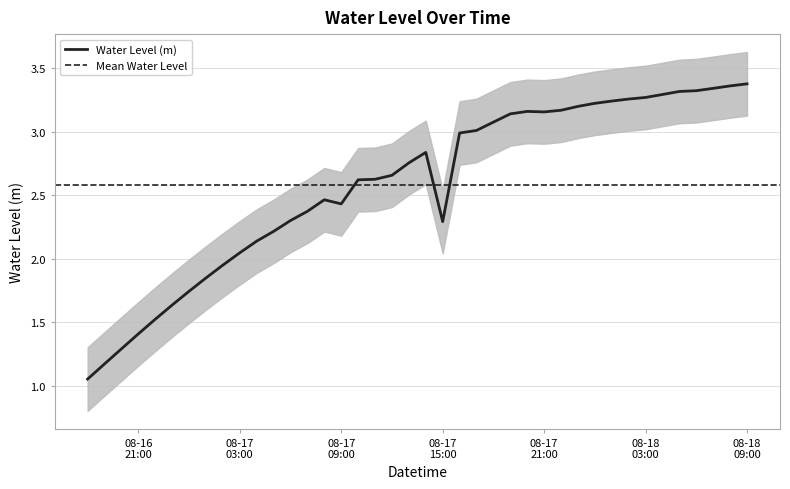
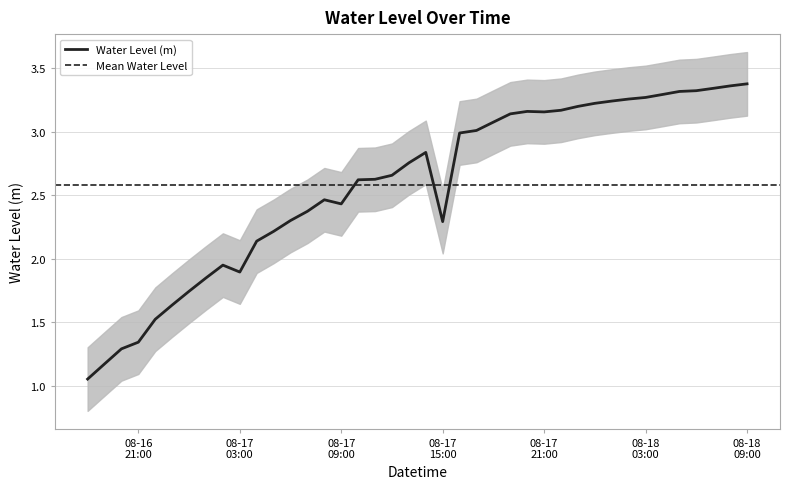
  {
    "Water Level (m)": {
-     "08-16 21:00": 1.41,
-     "08-17 03:00": 2.05,
+     "08-16 21:00": 1.35,
+     "08-17 03:00": 1.90,
      "08-17 09:00": 2.43,
      "08-17 15:00": 2.29,
      "08-17 21:00": 3.16,
      "08-18 03:00": 3.27,
      "08-18 09:00": 3.38
    }
  }
